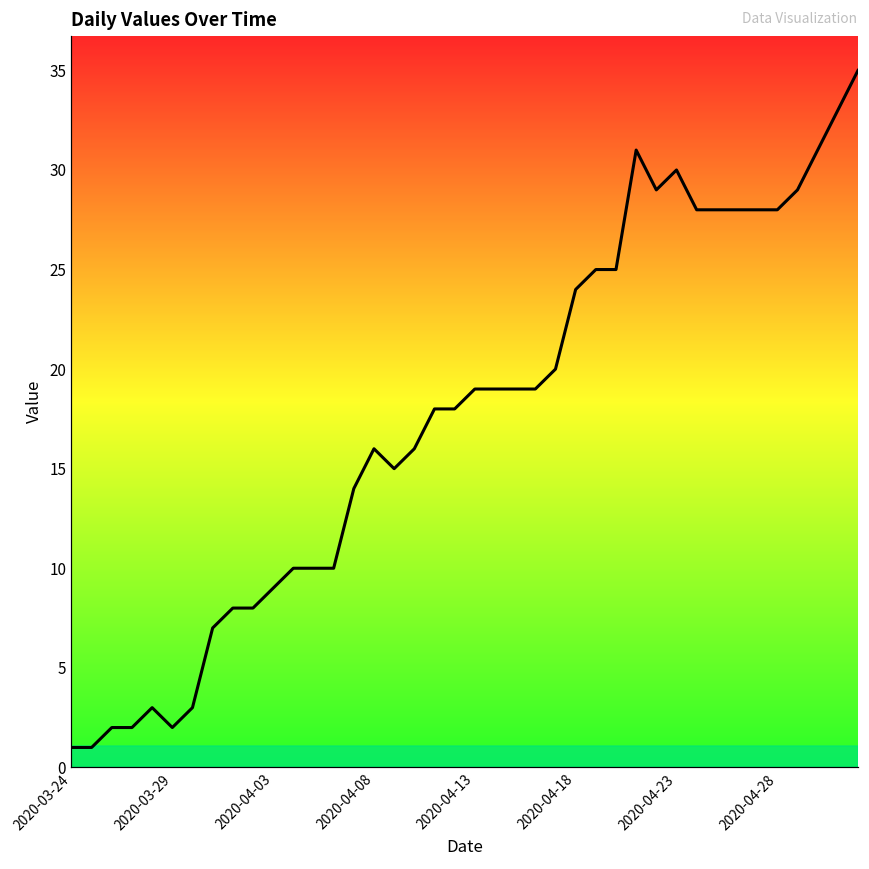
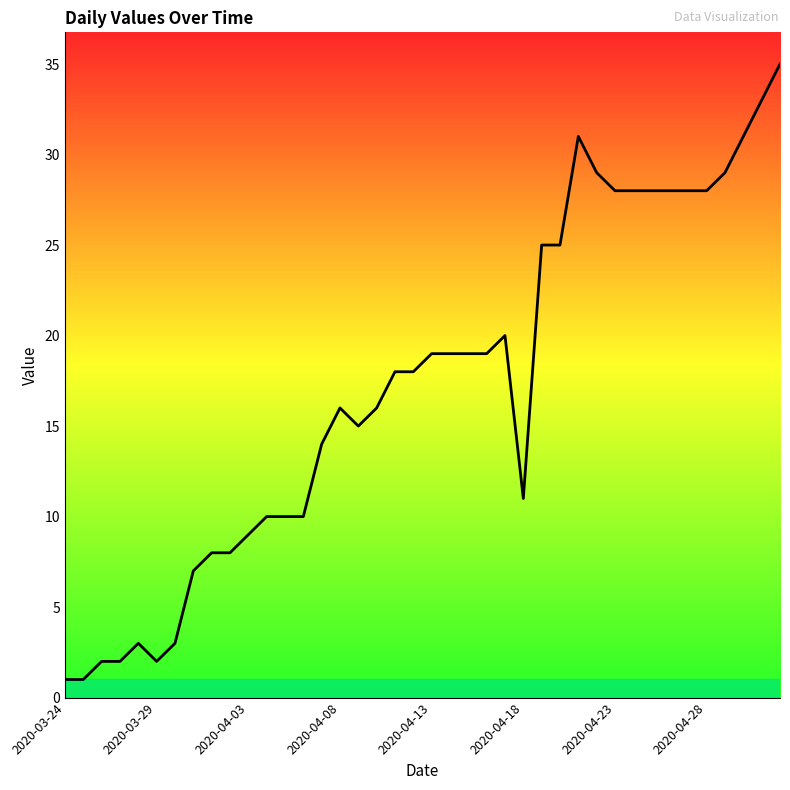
  {
    "2020-03-29": 2,
    "2020-04-03": 9,
    "2020-04-08": 16,
    "2020-04-13": 19,
-   "2020-04-18": 24,
-   "2020-04-23": 30,
+   "2020-04-18": 11,
+   "2020-04-23": 28,
    "2020-04-28": 28
  }
